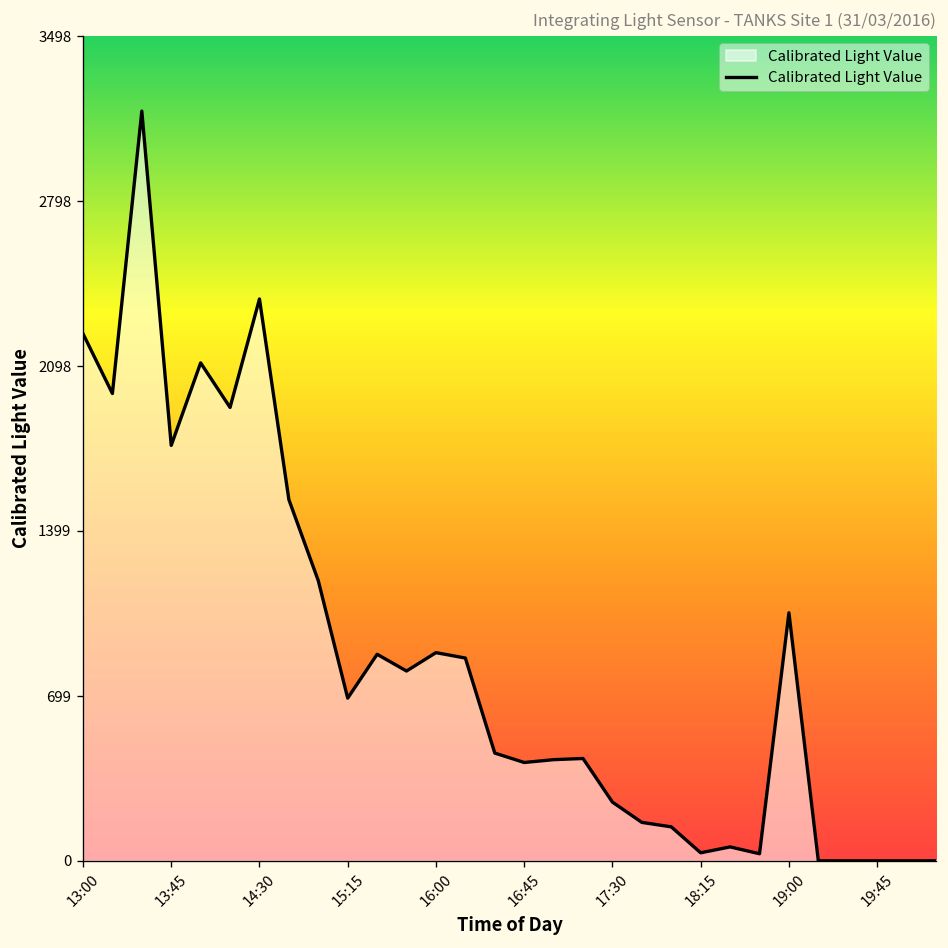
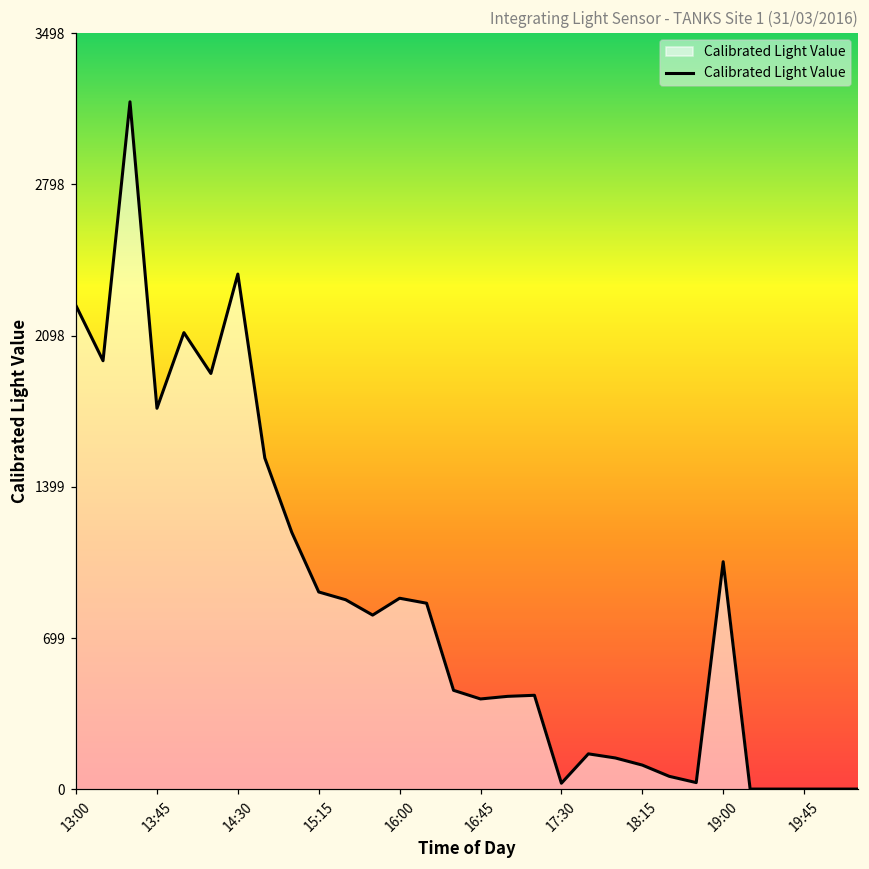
  {
    "13:00": 2240,
    "13:45": 1760,
    "14:30": 2380,
-   "15:15": 690,
+   "15:15": 910,
    "16:00": 880,
    "16:45": 420,
-   "17:30": 250,
-   "18:15": 30,
+   "17:30": 30,
+   "18:15": 110,
    "19:00": 1050,
    "19:45": 0
  }
